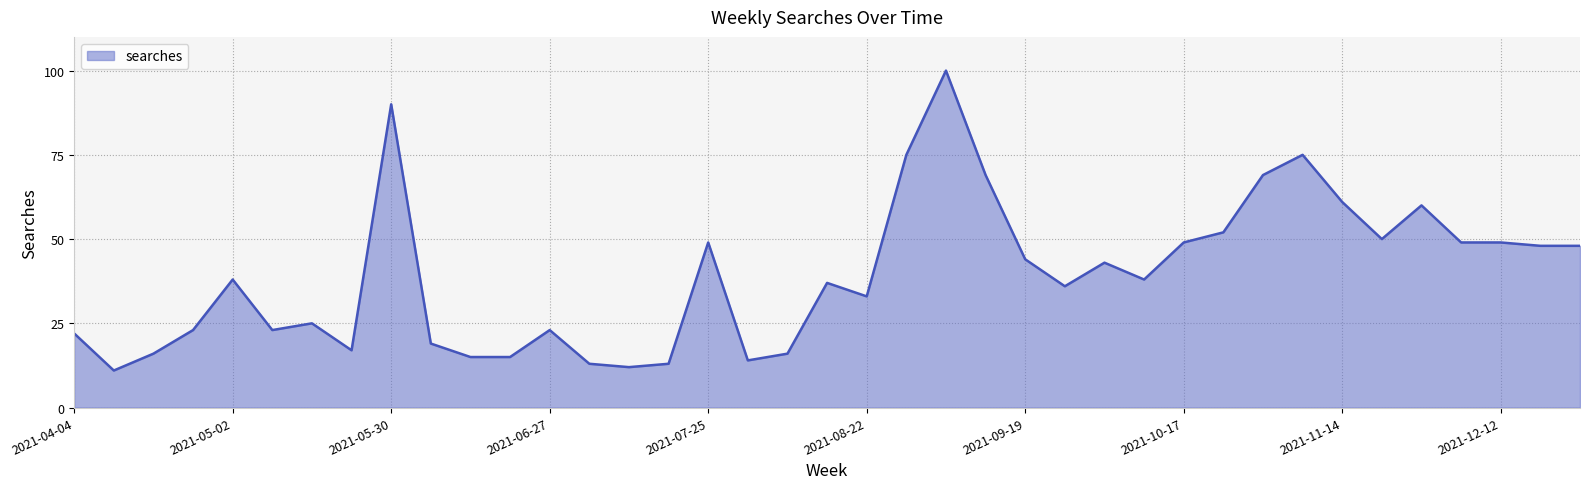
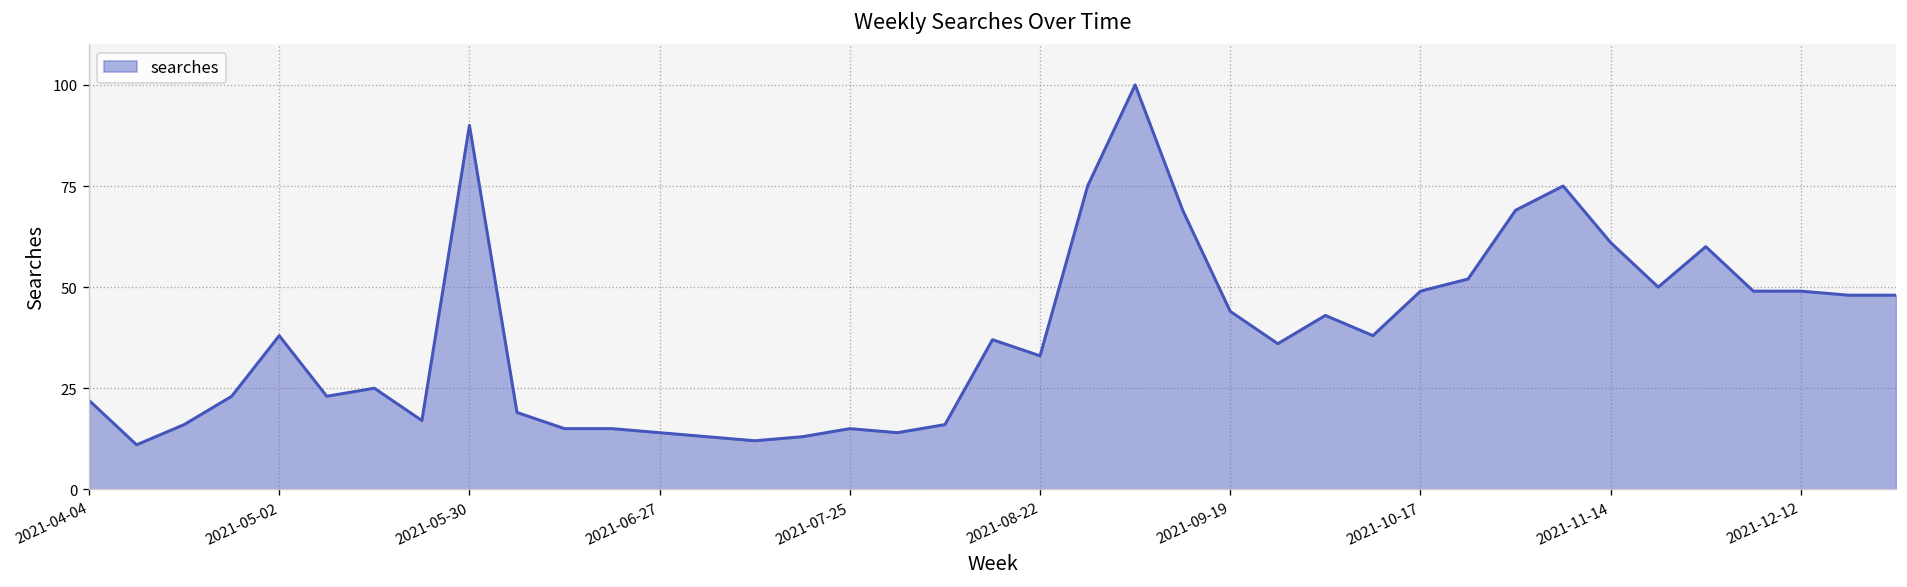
  {
    "2021-04-04": 22,
    "2021-05-02": 38,
    "2021-05-30": 90,
-   "2021-06-27": 23,
-   "2021-07-25": 49,
+   "2021-06-27": 14,
+   "2021-07-25": 15,
    "2021-08-22": 33,
    "2021-09-19": 44,
    "2021-10-17": 49,
    "2021-11-14": 61,
    "2021-12-12": 49
  }
